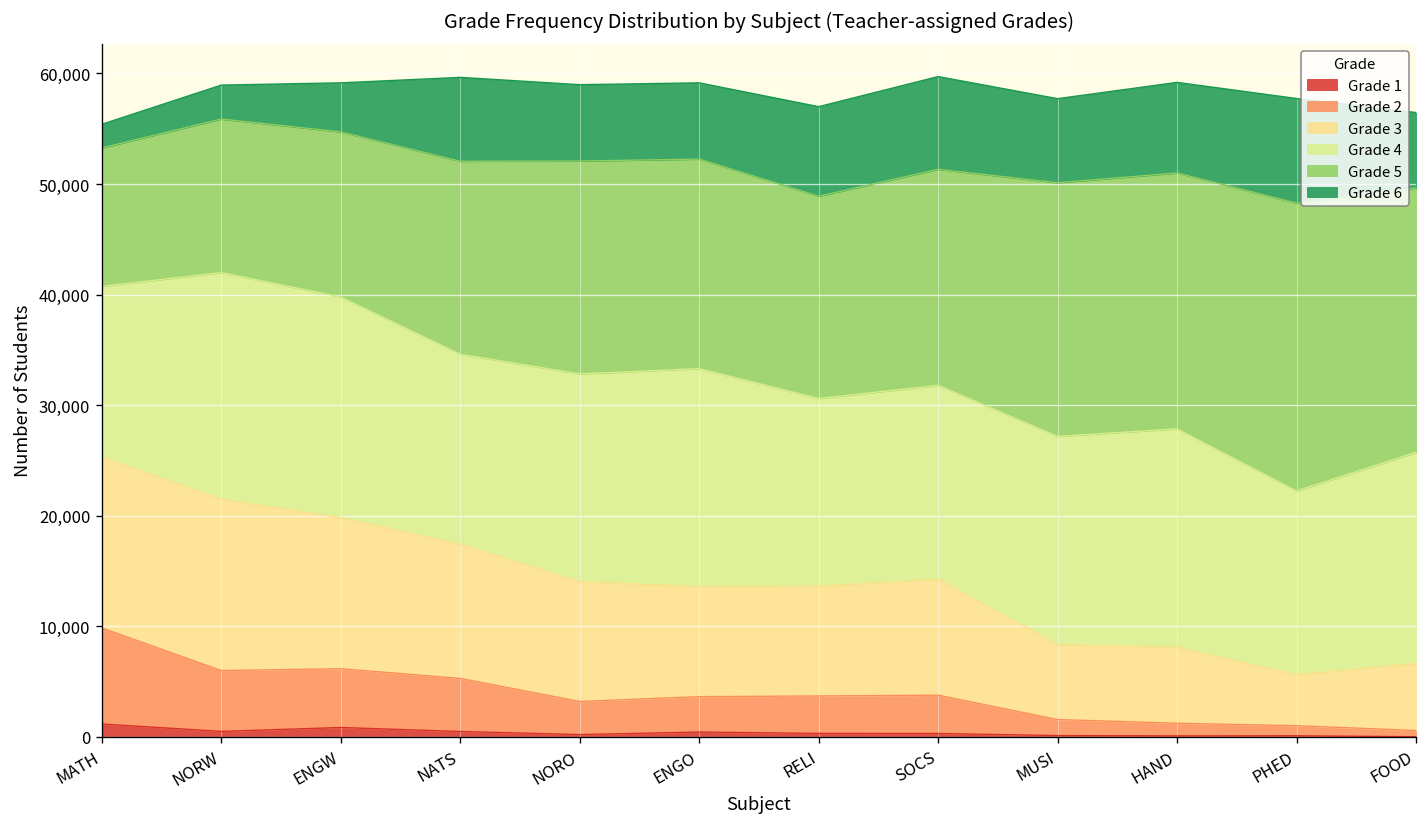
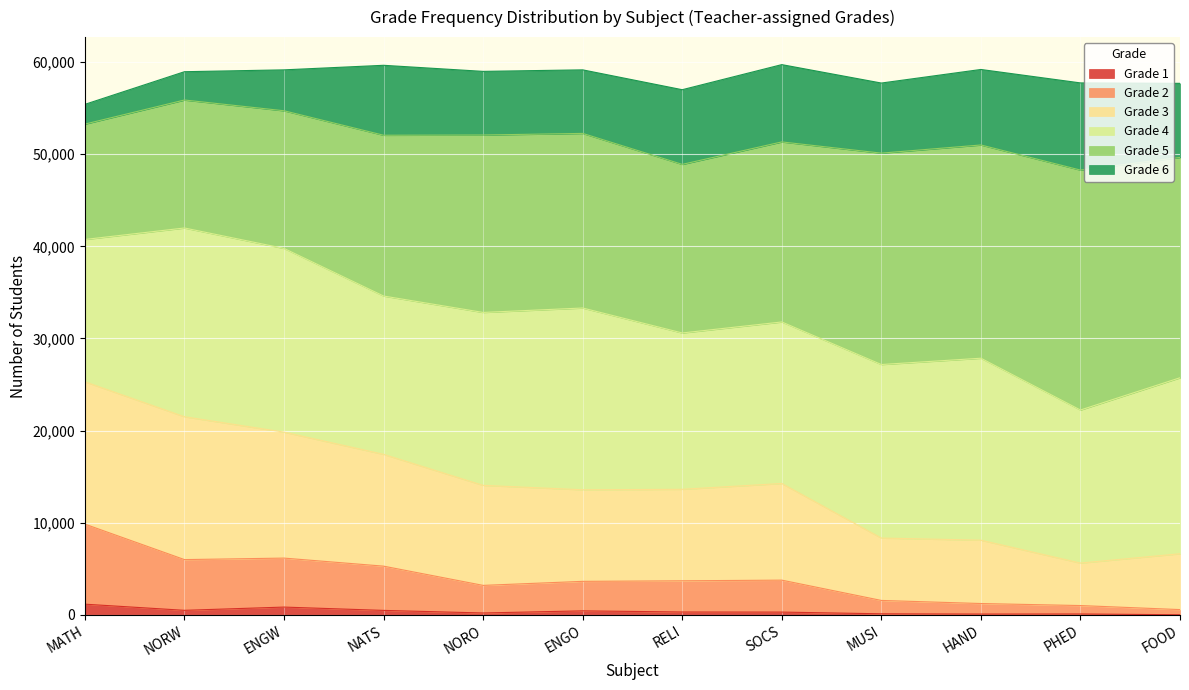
  {
    "Grade 1": {
      "MATH": "1,000",
      "NORW": "0",
      "ENGW": "1,000",
      "NATS": "0",
      "NORO": "0",
      "ENGO": "0",
      "RELI": "0",
      "SOCS": "0",
      "MUSI": "0",
      "HAND": "0",
      "PHED": "0",
      "FOOD": "0"
    },
    "Grade 2": {
      "MATH": "9,000",
      "NORW": "6,000",
      "ENGW": "5,000",
      "NATS": "5,000",
      "NORO": "3,000",
      "ENGO": "3,000",
      "RELI": "3,000",
      "SOCS": "3,000",
      "MUSI": "1,000",
      "HAND": "1,000",
      "PHED": "1,000",
      "FOOD": "1,000"
    },
    "Grade 5": {
      "MATH": "13,000",
      "NORW": "14,000",
      "ENGW": "15,000",
      "NATS": "17,000",
      "NORO": "19,000",
      "ENGO": "19,000",
      "RELI": "18,000",
      "SOCS": "20,000",
      "MUSI": "23,000",
      "HAND": "23,000",
      "PHED": "26,000",
      "FOOD": "24,000"
    },
    "Grade 6": {
      "MATH": "2,000",
      "NORW": "3,000",
      "ENGW": "4,000",
      "NATS": "8,000",
      "NORO": "7,000",
      "ENGO": "7,000",
      "RELI": "8,000",
      "SOCS": "8,000",
      "MUSI": "8,000",
      "HAND": "8,000",
      "PHED": "9,000",
-     "FOOD": "7,000"
+     "FOOD": "8,000"
    }
  }
